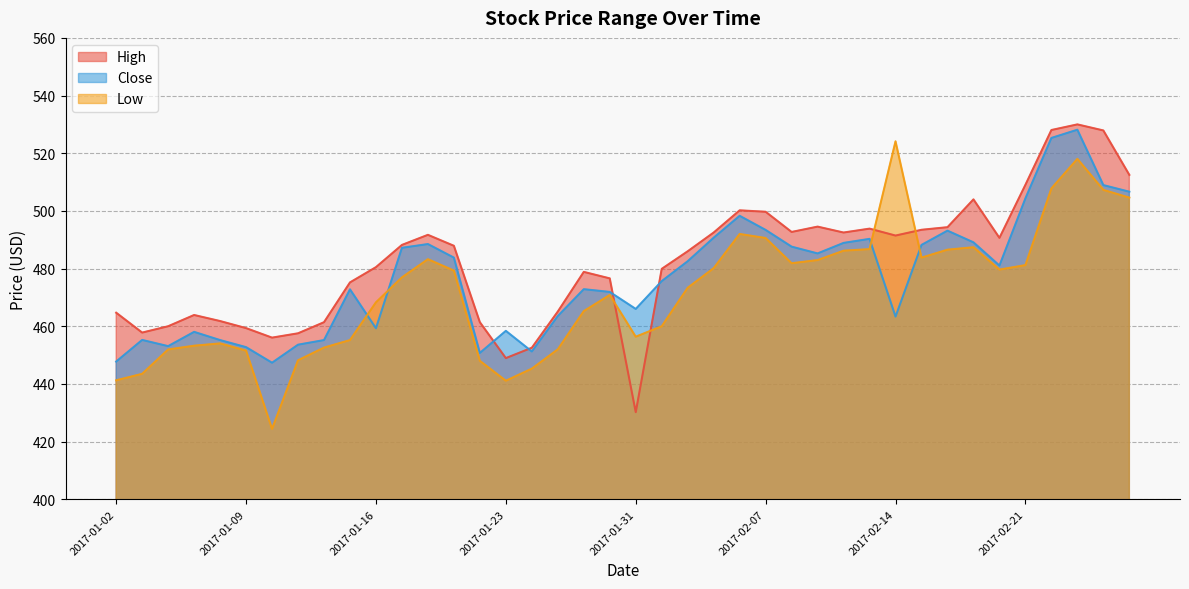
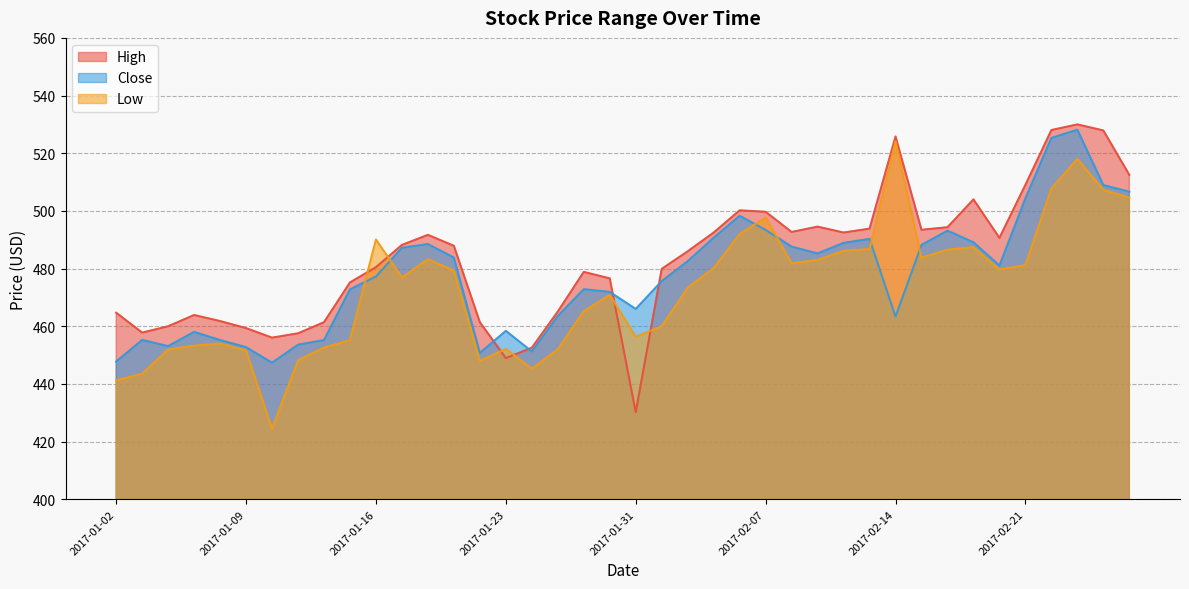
  {
    "High": {
      "2017-01-02": 465,
      "2017-01-09": 459,
      "2017-01-16": 481,
      "2017-01-23": 449,
      "2017-01-31": 430,
      "2017-02-07": 500,
-     "2017-02-14": 491,
+     "2017-02-14": 526,
      "2017-02-21": 509
    },
    "Close": {
      "2017-01-02": 448,
      "2017-01-09": 453,
-     "2017-01-16": 459,
+     "2017-01-16": 477,
      "2017-01-23": 458,
      "2017-01-31": 466,
      "2017-02-07": 493,
      "2017-02-14": 463,
      "2017-02-21": 504
    },
    "Low": {
      "2017-01-02": 441,
      "2017-01-09": 452,
-     "2017-01-16": 468,
-     "2017-01-23": 441,
+     "2017-01-16": 490,
+     "2017-01-23": 452,
      "2017-01-31": 456,
-     "2017-02-07": 491,
+     "2017-02-07": 498,
      "2017-02-14": 524,
      "2017-02-21": 481
    }
  }
